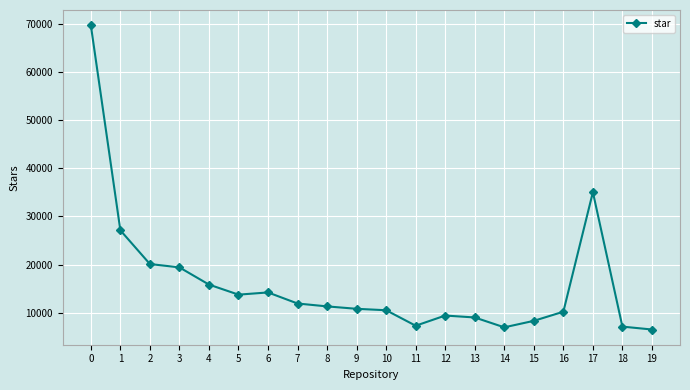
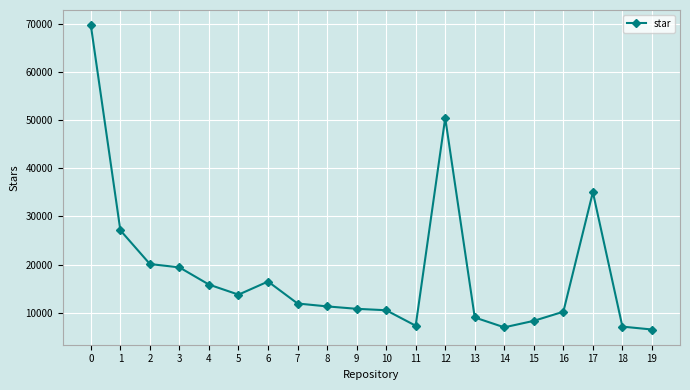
  {
    "0": 70000,
    "1": 27000,
    "2": 20000,
    "3": 19000,
    "4": 16000,
    "5": 14000,
-   "6": 14000,
+   "6": 16000,
    "7": 12000,
    "8": 11000,
    "9": 11000,
    "10": 11000,
    "11": 7000,
-   "12": 9000,
+   "12": 50000,
    "13": 9000,
    "14": 7000,
    "15": 8000,
    "16": 10000,
    "17": 35000,
    "18": 7000,
    "19": 7000
  }
